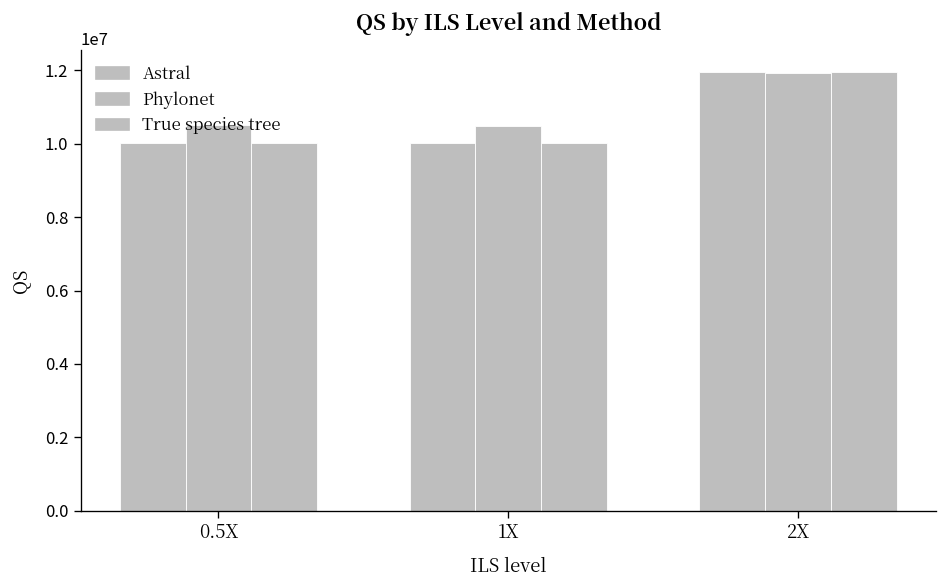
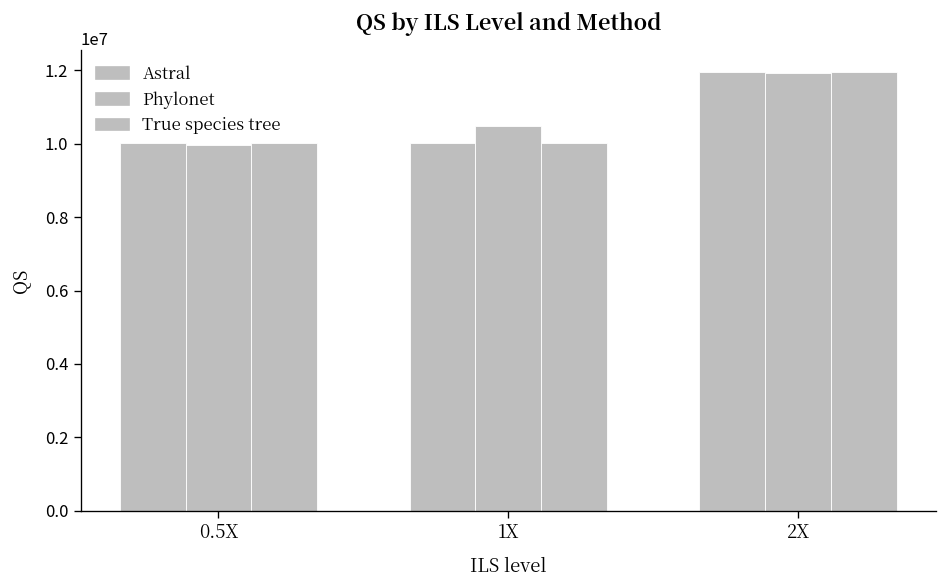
  {
-   "0.5X": 10500000,
+   "0.5X": 10000000,
    "1X": 10500000,
    "2X": 11900000
  }
